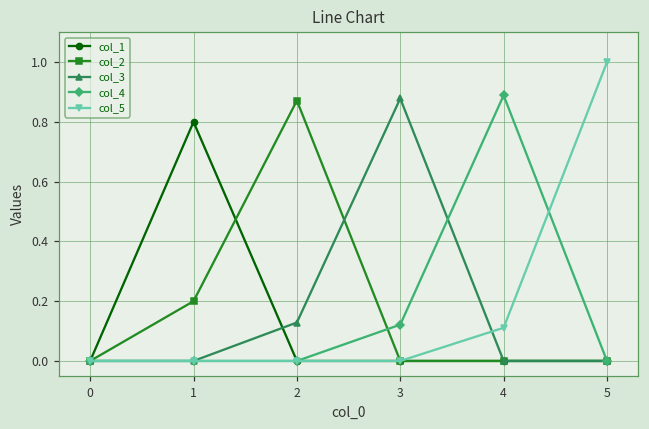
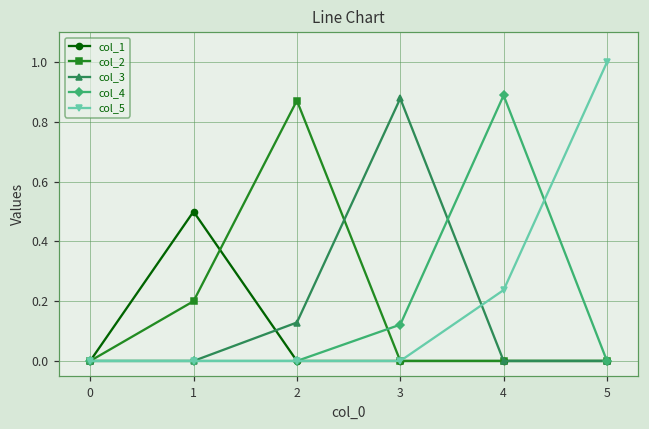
  {
    "col_1": {
-     "1": 0.8
+     "1": 0.5
    },
    "col_5": {
-     "4": 0.11,
+     "4": 0.24,
      "5": 1.00
    }
  }
